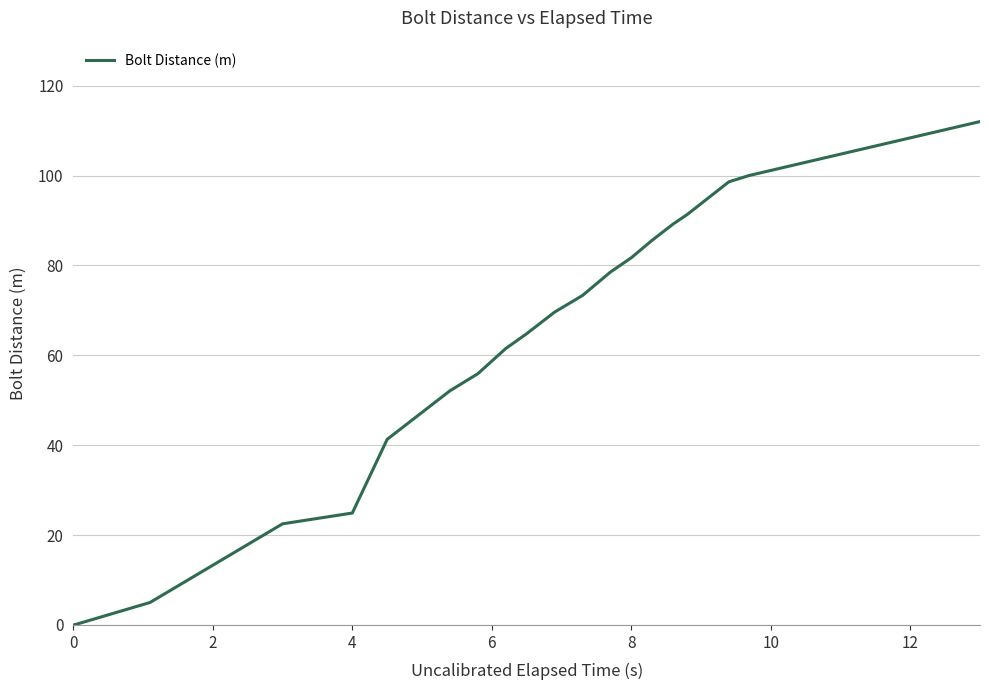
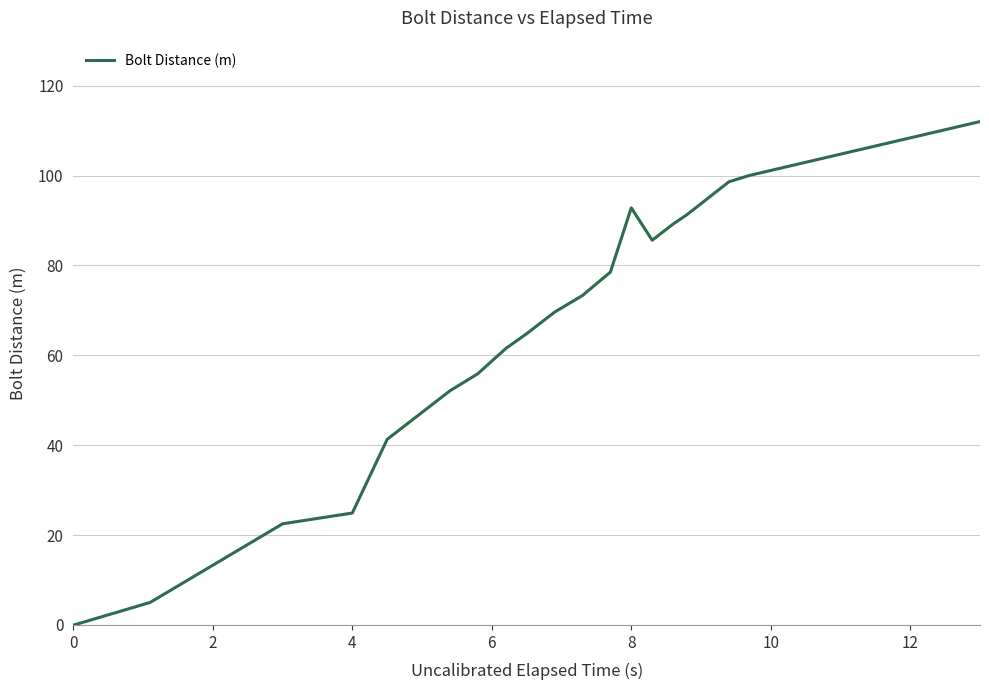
  {
    "0": 0,
    "4": 25,
-   "8": 82
+   "8": 93
  }
